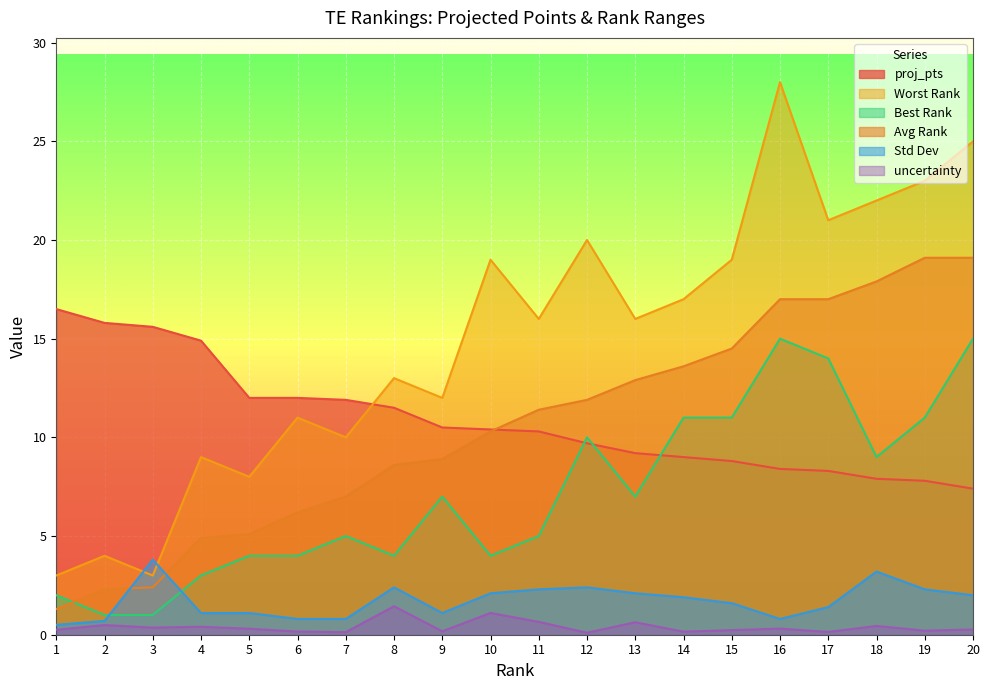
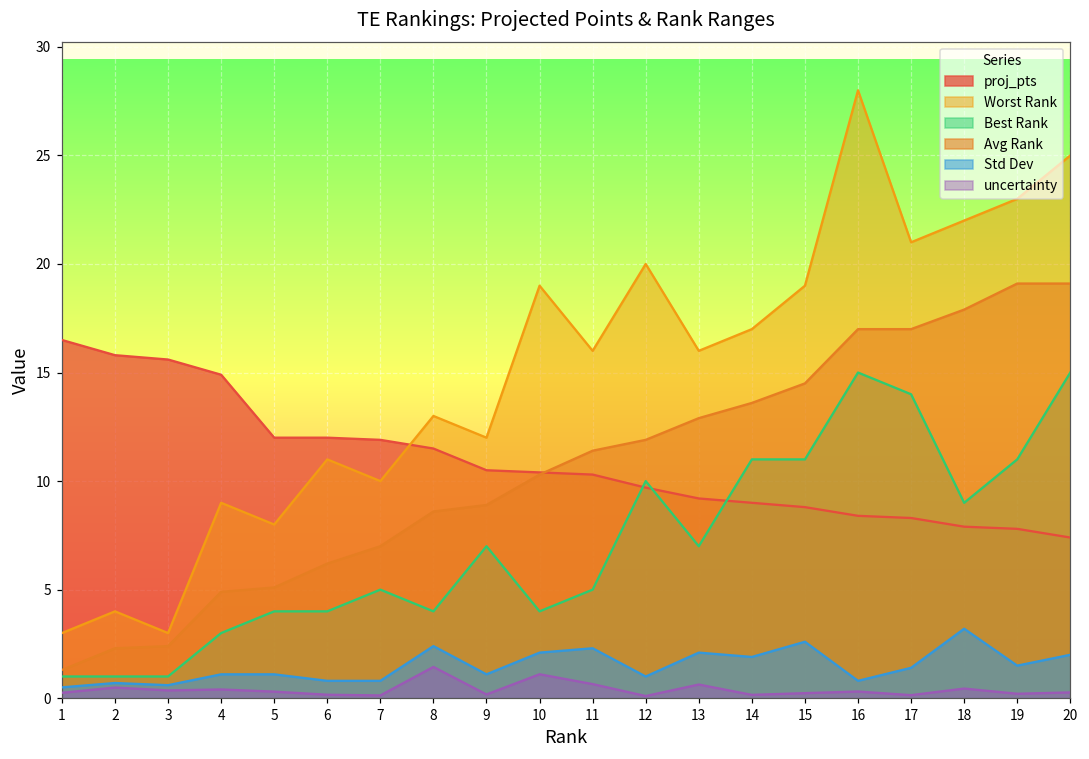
  {
    "Best Rank": {
-     "1": 2,
+     "1": 1,
      "2": 1,
      "3": 1,
      "4": 3,
      "5": 4,
      "6": 4,
      "7": 5,
      "8": 4,
      "9": 7,
      "10": 4,
      "11": 5,
      "12": 10,
      "13": 7,
      "14": 11,
      "15": 11,
      "16": 15,
      "17": 14,
      "18": 9,
      "19": 11,
      "20": 15
    },
    "Std Dev": {
      "1": 0.5,
      "2": 0.7,
-     "3": 3.8,
+     "3": 0.6,
      "4": 1.1,
      "5": 1.1,
      "6": 0.8,
      "7": 0.8,
      "8": 2.4,
      "9": 1.1,
      "10": 2.1,
      "11": 2.3,
-     "12": 2.4,
+     "12": 1.0,
      "13": 2.1,
      "14": 1.9,
-     "15": 1.6,
+     "15": 2.6,
      "16": 0.8,
      "17": 1.4,
      "18": 3.2,
-     "19": 2.3,
+     "19": 1.5,
      "20": 2.0
    },
    "uncertainty": {
      "1": 0.3,
      "2": 0.5,
      "3": 0.4,
      "4": 0.4,
      "5": 0.3,
      "6": 0.2,
      "7": 0.1,
      "8": 1.4,
      "9": 0.2,
      "10": 1.1,
      "11": 0.7,
      "12": 0.1,
      "13": 0.6,
      "14": 0.2,
      "15": 0.2,
      "16": 0.3,
      "17": 0.1,
      "18": 0.4,
      "19": 0.2,
      "20": 0.3
    }
  }
